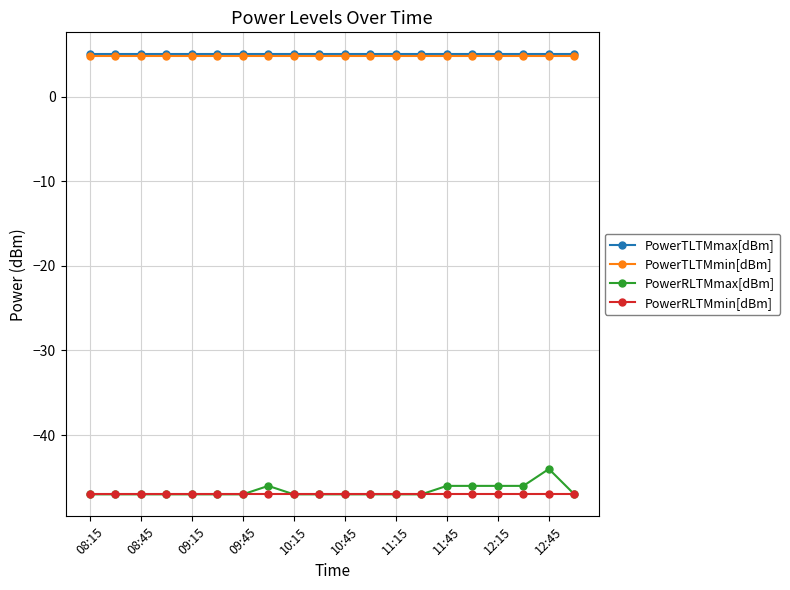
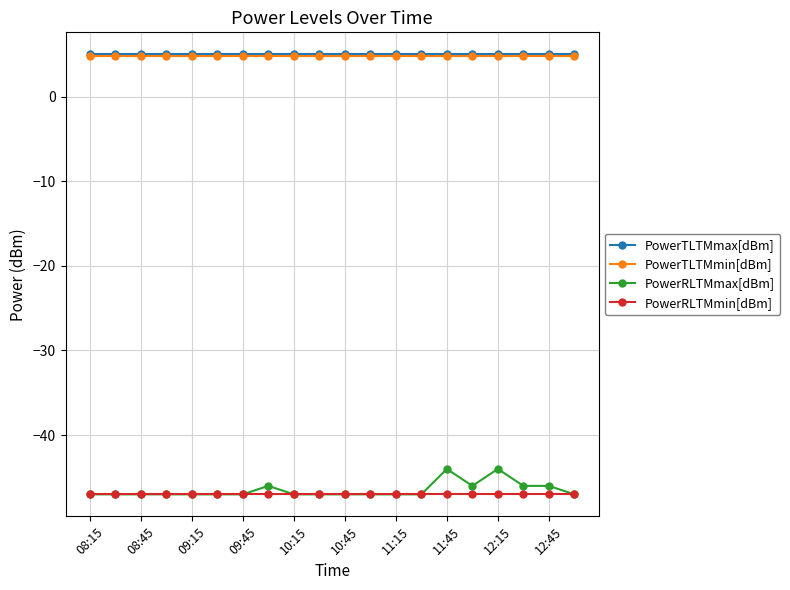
  {
    "PowerRLTMmax[dBm]": {
-     "11:45": -46,
-     "12:15": -46,
-     "12:45": -44
+     "11:45": -44,
+     "12:15": -44,
+     "12:45": -46
    },
    "PowerRLTMmin[dBm]": {
      "11:45": -47,
      "12:15": -47,
      "12:45": -47
    }
  }
